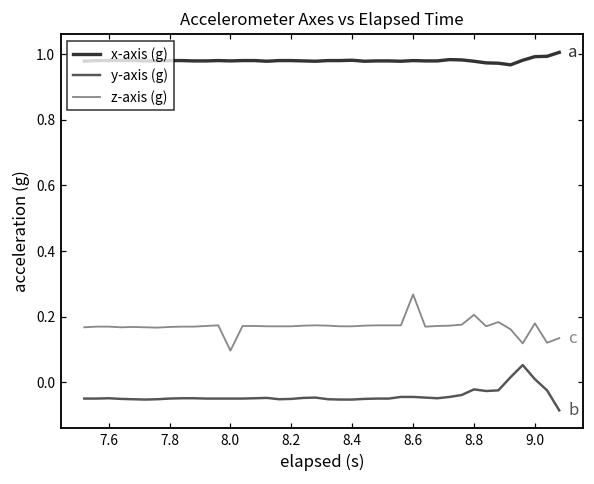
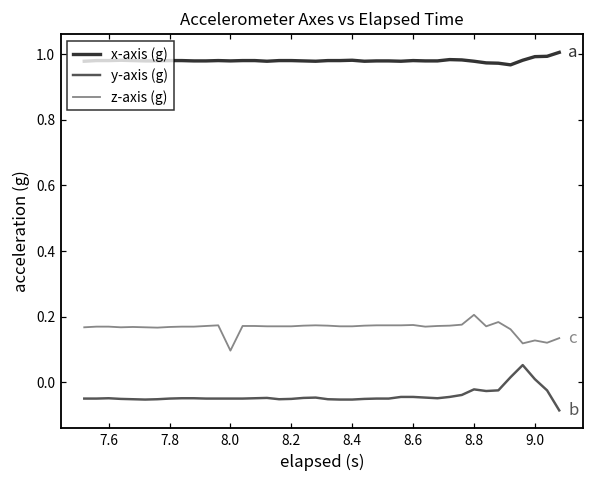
  {
    "z-axis (g)": {
      "7.6": 0.17,
      "7.8": 0.17,
      "8.0": 0.10,
      "8.2": 0.17,
      "8.4": 0.17,
-     "8.6": 0.27,
+     "8.6": 0.18,
      "8.8": 0.21,
-     "9.0": 0.18
+     "9.0": 0.13
    }
  }
